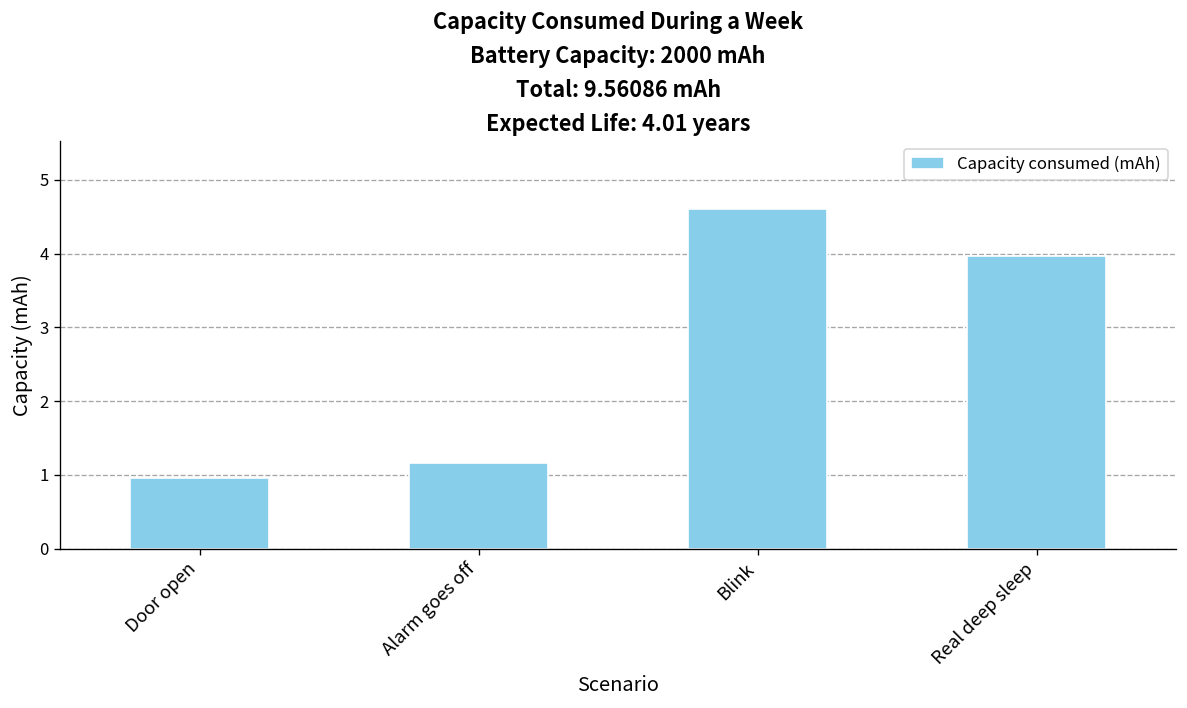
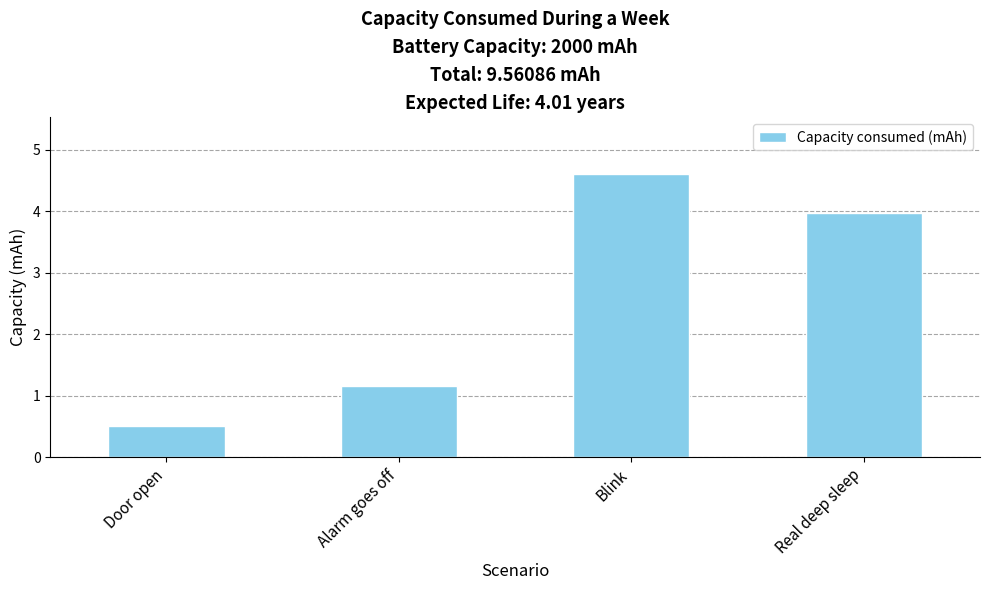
  {
-   "Door open": 1.0,
+   "Door open": 0.5,
    "Alarm goes off": 1.2,
    "Blink": 4.6,
    "Real deep sleep": 4.0
  }
